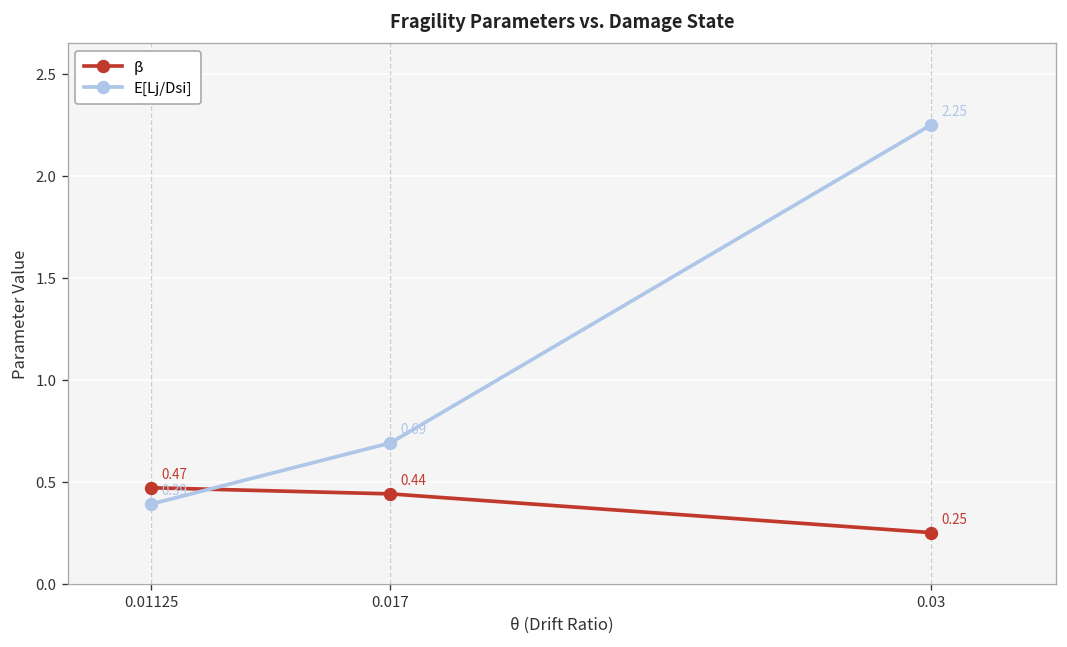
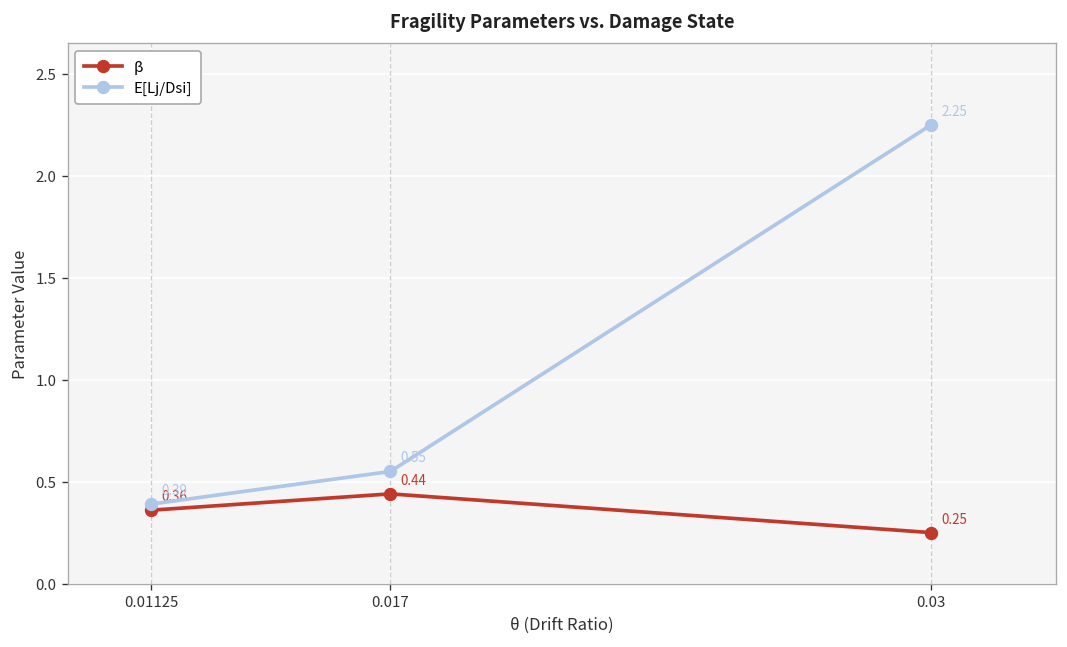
  {
    "β": {
-     "0.01125": 0.47,
+     "0.01125": 0.36,
      "0.017": 0.44,
      "0.03": 0.25
    },
    "E[Lj/Dsi]": {
      "0.01125": 0.39,
-     "0.017": 0.69,
+     "0.017": 0.55,
      "0.03": 2.25
    }
  }
